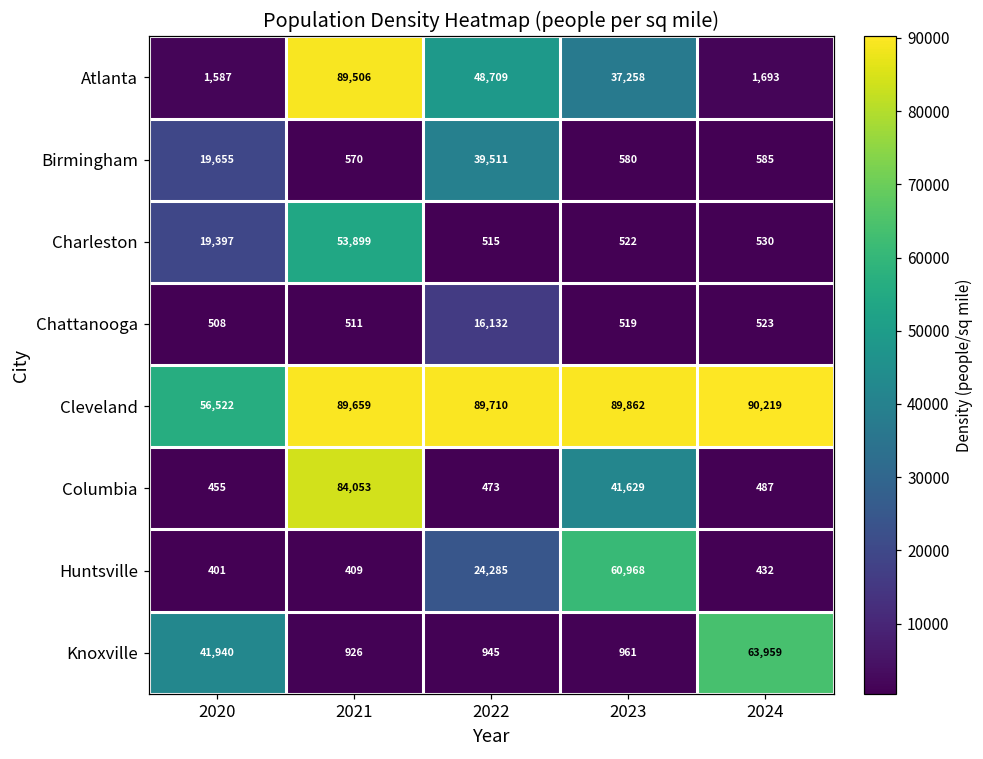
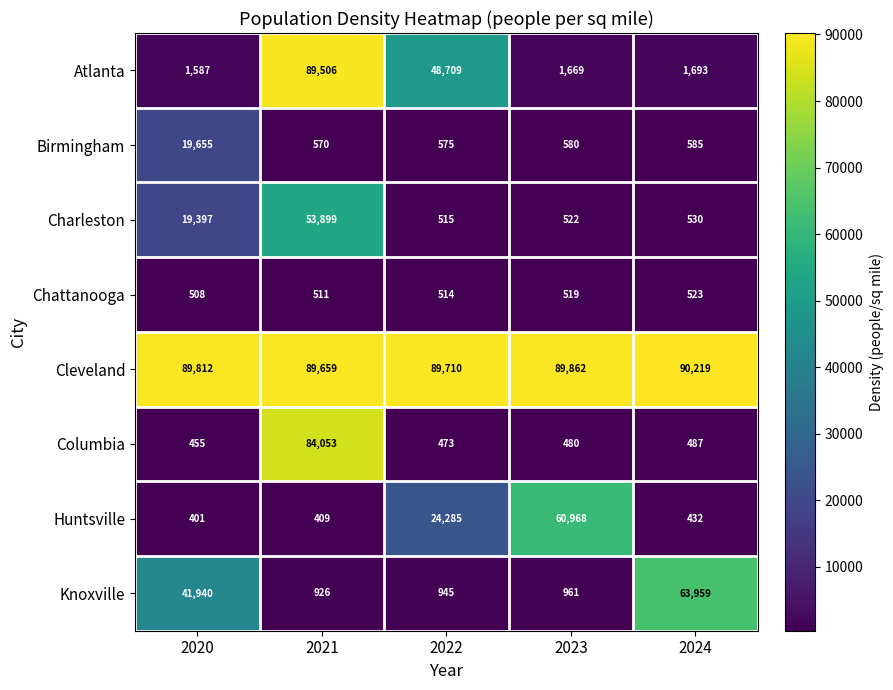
  {
    "Atlanta": {
      "2020": "1,587",
      "2021": "89,506",
      "2022": "48,709",
-     "2023": "37,258",
+     "2023": "1,669",
      "2024": "1,693"
    },
    "Birmingham": {
      "2020": "19,655",
      "2021": "570",
-     "2022": "39,511",
+     "2022": "575",
      "2023": "580",
      "2024": "585"
    },
    "Charleston": {
      "2020": "19,397",
      "2021": "53,899",
      "2022": "515",
      "2023": "522",
      "2024": "530"
    },
    "Chattanooga": {
      "2020": "508",
      "2021": "511",
-     "2022": "16,132",
+     "2022": "514",
      "2023": "519",
      "2024": "523"
    },
    "Cleveland": {
-     "2020": "56,522",
+     "2020": "89,812",
      "2021": "89,659",
      "2022": "89,710",
      "2023": "89,862",
      "2024": "90,219"
    },
    "Columbia": {
      "2020": "455",
      "2021": "84,053",
      "2022": "473",
-     "2023": "41,629",
+     "2023": "480",
      "2024": "487"
    },
    "Huntsville": {
      "2020": "401",
      "2021": "409",
      "2022": "24,285",
      "2023": "60,968",
      "2024": "432"
    },
    "Knoxville": {
      "2020": "41,940",
      "2021": "926",
      "2022": "945",
      "2023": "961",
      "2024": "63,959"
    }
  }
